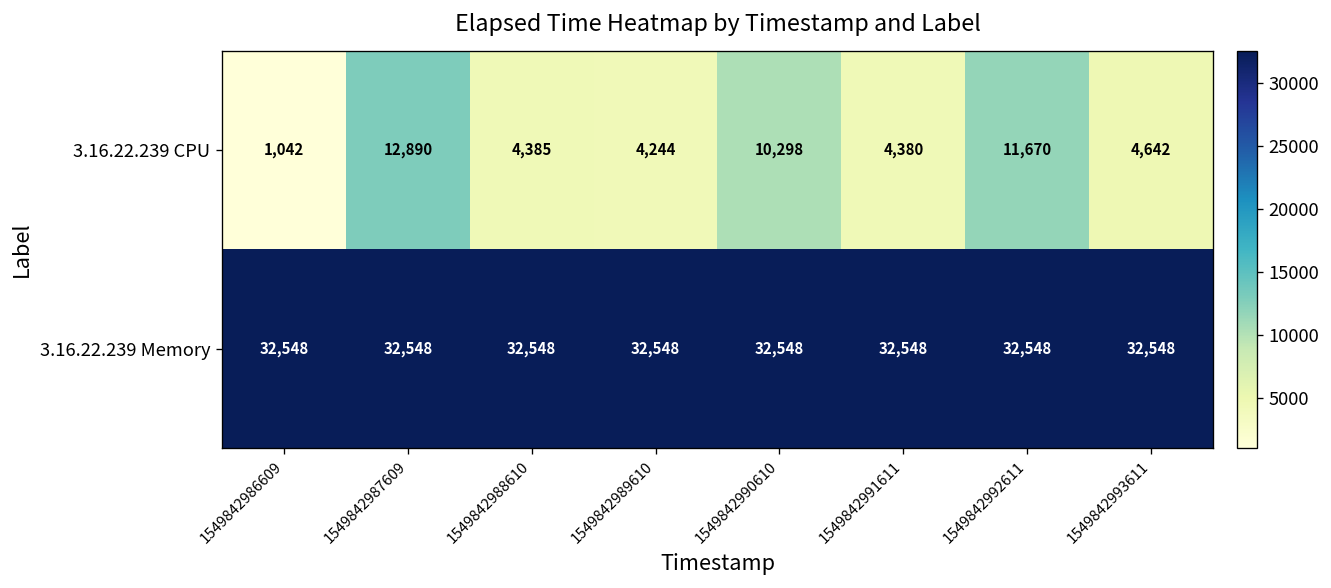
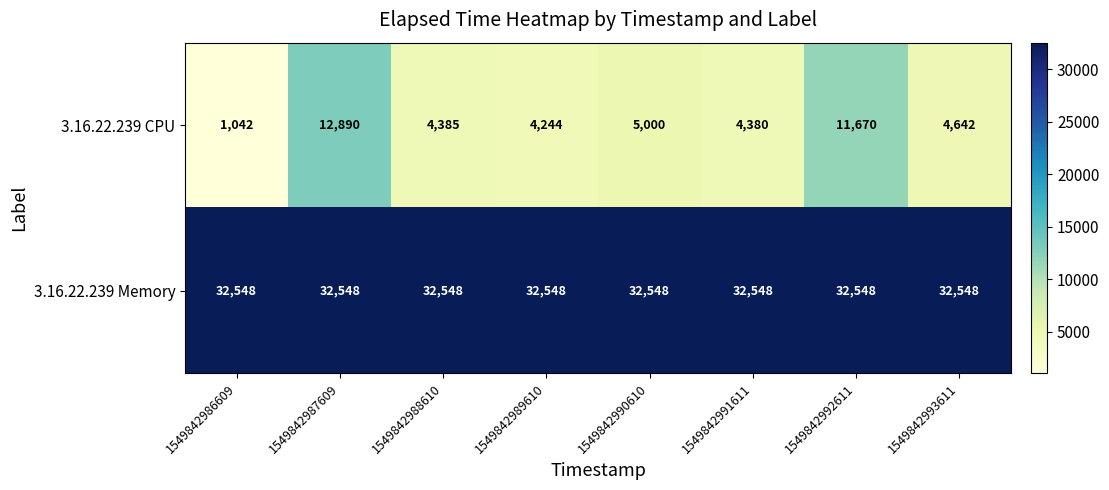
  {
    "3.16.22.239 CPU": {
      "1549842986609": "1,042",
      "1549842987609": "12,890",
      "1549842988610": "4,385",
      "1549842989610": "4,244",
-     "1549842990610": "10,298",
+     "1549842990610": "5,000",
      "1549842991611": "4,380",
      "1549842992611": "11,670",
      "1549842993611": "4,642"
    },
    "3.16.22.239 Memory": {
      "1549842986609": "32,548",
      "1549842987609": "32,548",
      "1549842988610": "32,548",
      "1549842989610": "32,548",
      "1549842990610": "32,548",
      "1549842991611": "32,548",
      "1549842992611": "32,548",
      "1549842993611": "32,548"
    }
  }
